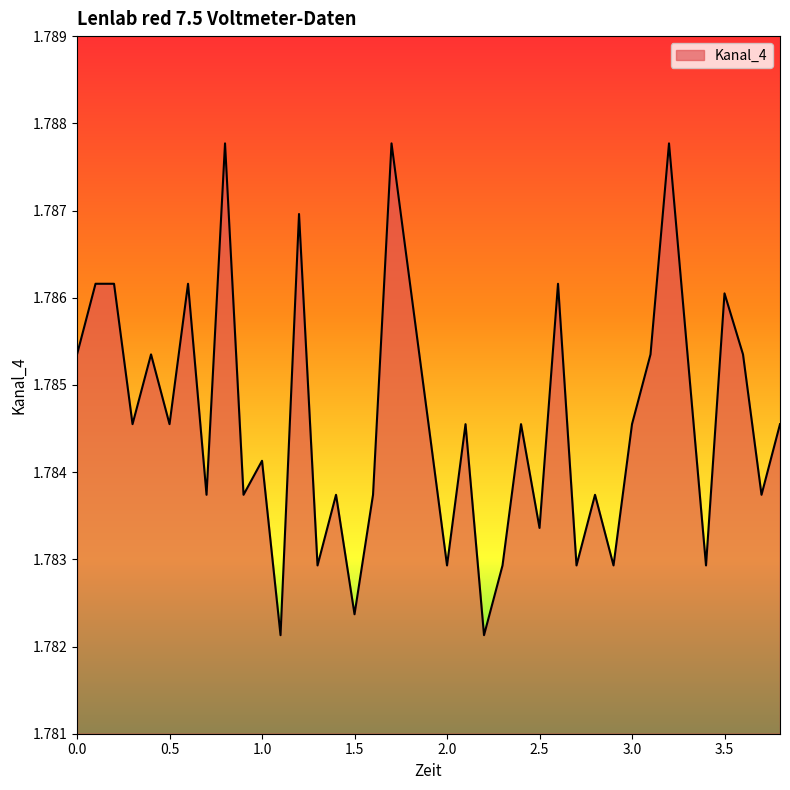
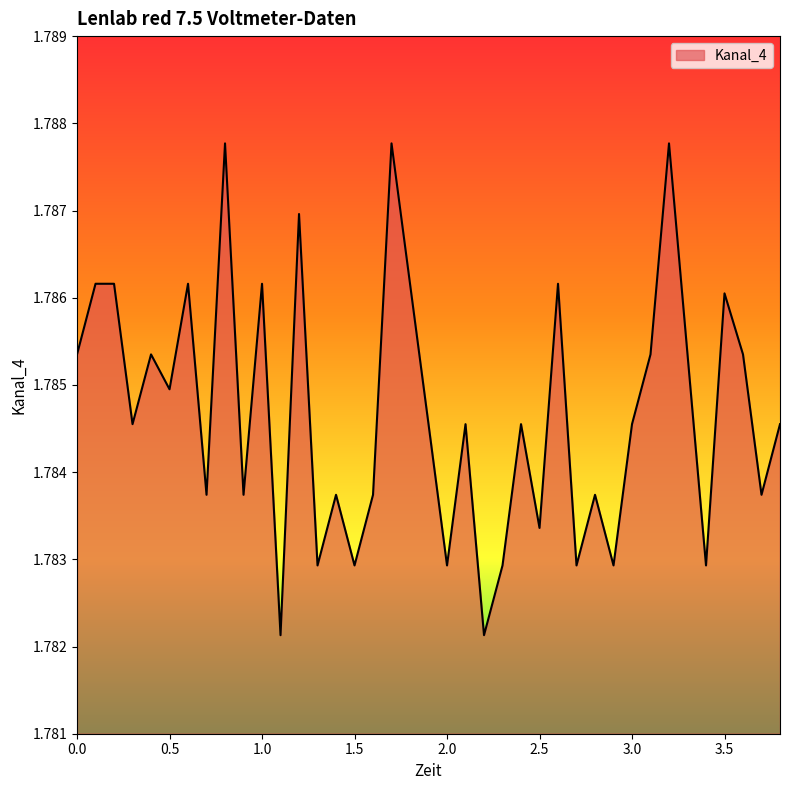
  {
    "0.0": 1.7854,
-   "0.5": 1.7846,
-   "1.0": 1.7841,
-   "1.5": 1.7824,
+   "0.5": 1.7850,
+   "1.0": 1.7862,
+   "1.5": 1.7829,
    "2.0": 1.7829,
    "2.5": 1.7834,
    "3.0": 1.7846,
    "3.5": 1.7861
  }
